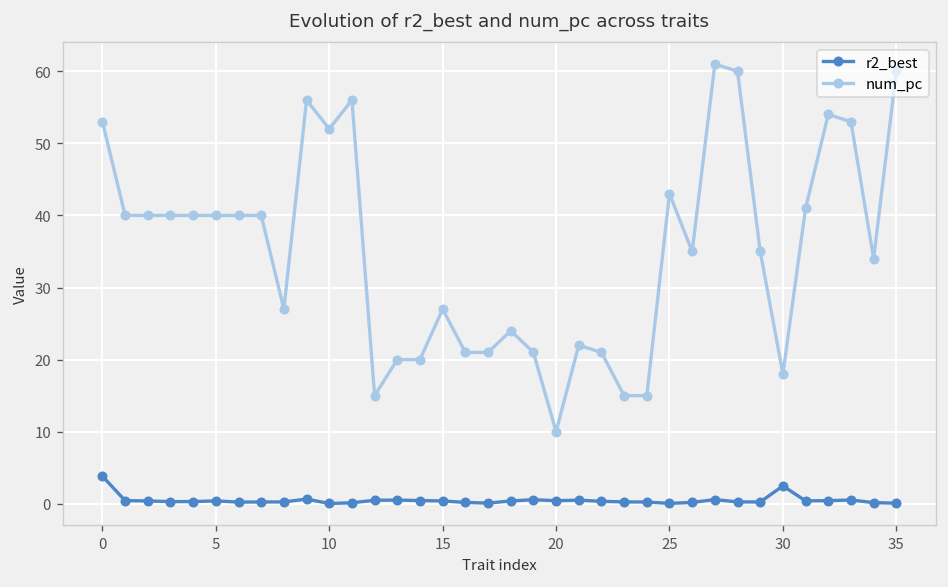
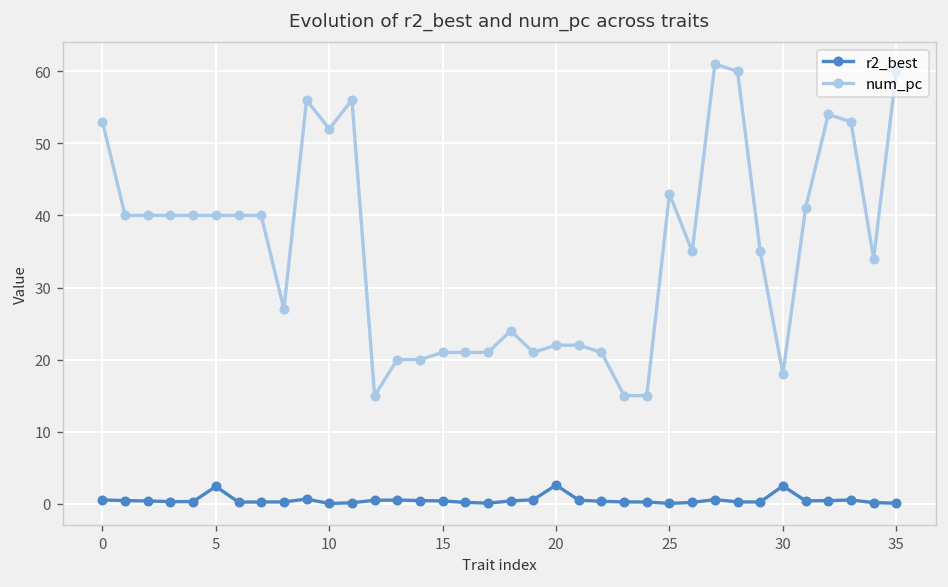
  {
    "r2_best": {
-     "0": 4,
-     "5": 0,
+     "0": 1,
+     "5": 2,
      "10": 0,
      "15": 0,
-     "20": 0,
+     "20": 3,
      "25": 0,
      "30": 2,
      "35": 0
    },
    "num_pc": {
      "0": 53,
      "5": 40,
      "10": 52,
-     "15": 27,
-     "20": 10,
+     "15": 21,
+     "20": 22,
      "25": 43,
      "30": 18
    }
  }
